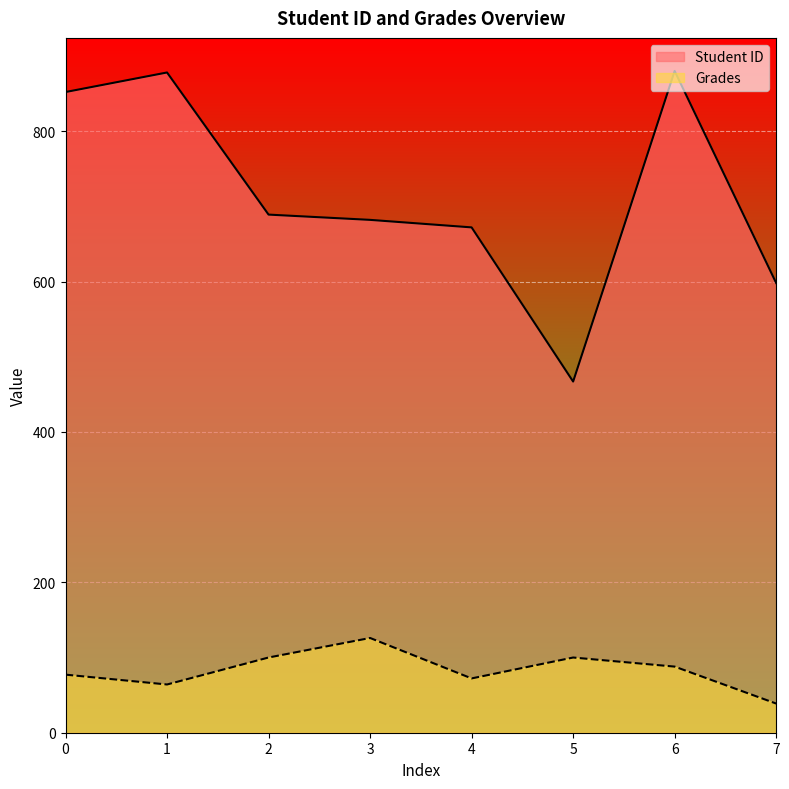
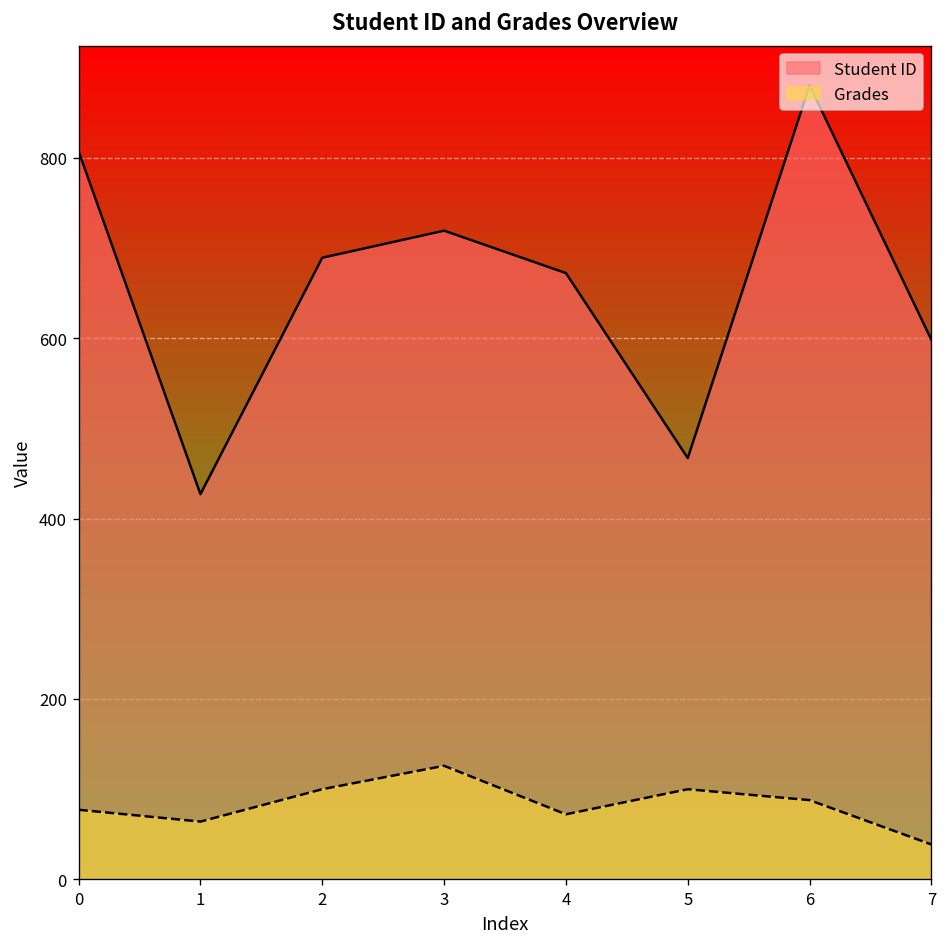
  {
    "Student ID": {
-     "0": 850,
-     "1": 880,
+     "0": 810,
+     "1": 430,
      "2": 690,
-     "3": 680,
+     "3": 720,
      "4": 670,
      "5": 470,
      "7": 600
    },
    "Grades": {
      "0": 80,
      "1": 60,
      "2": 100,
      "3": 130,
      "4": 70,
      "5": 100,
      "6": 90,
      "7": 40
    }
  }
